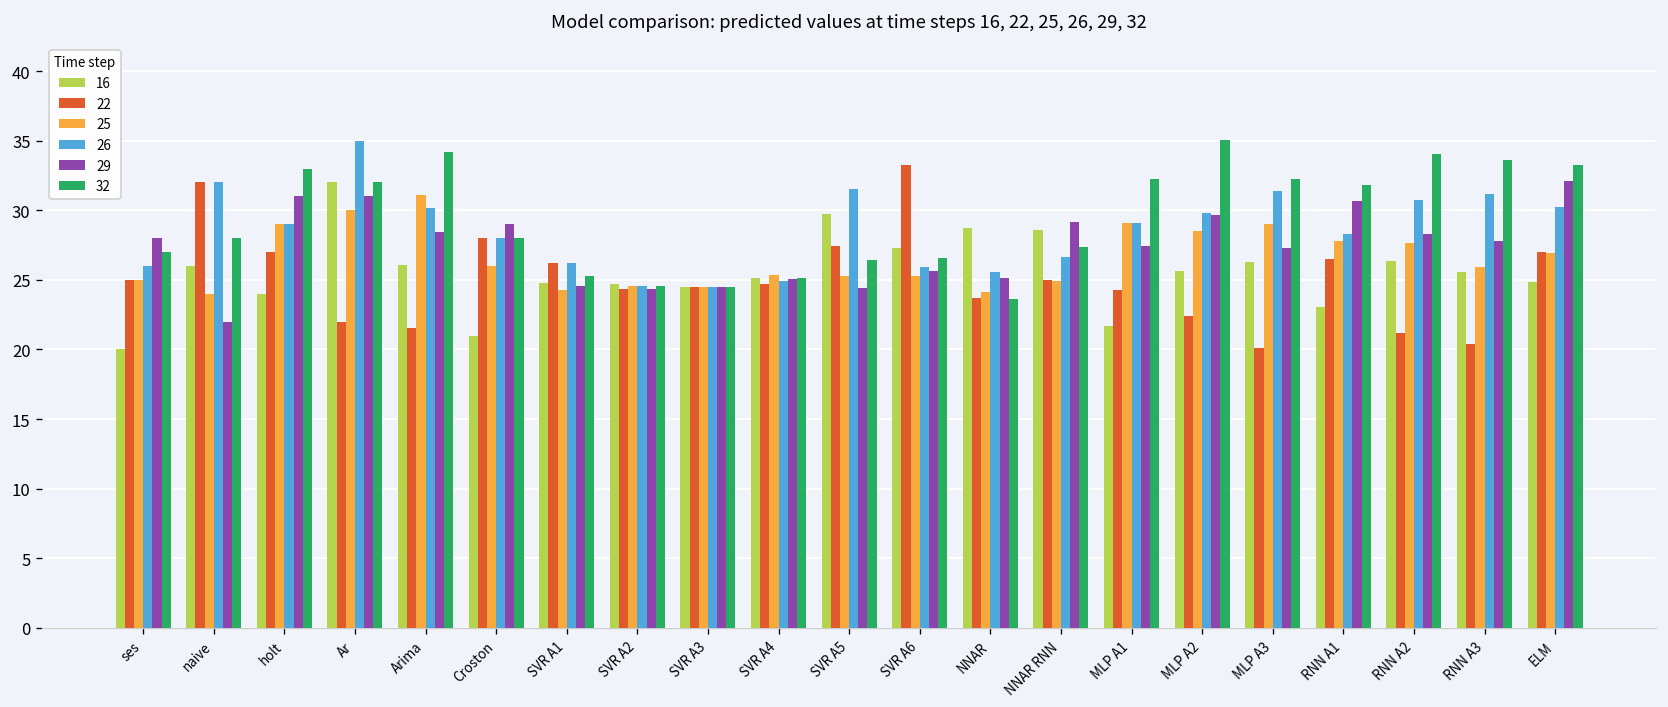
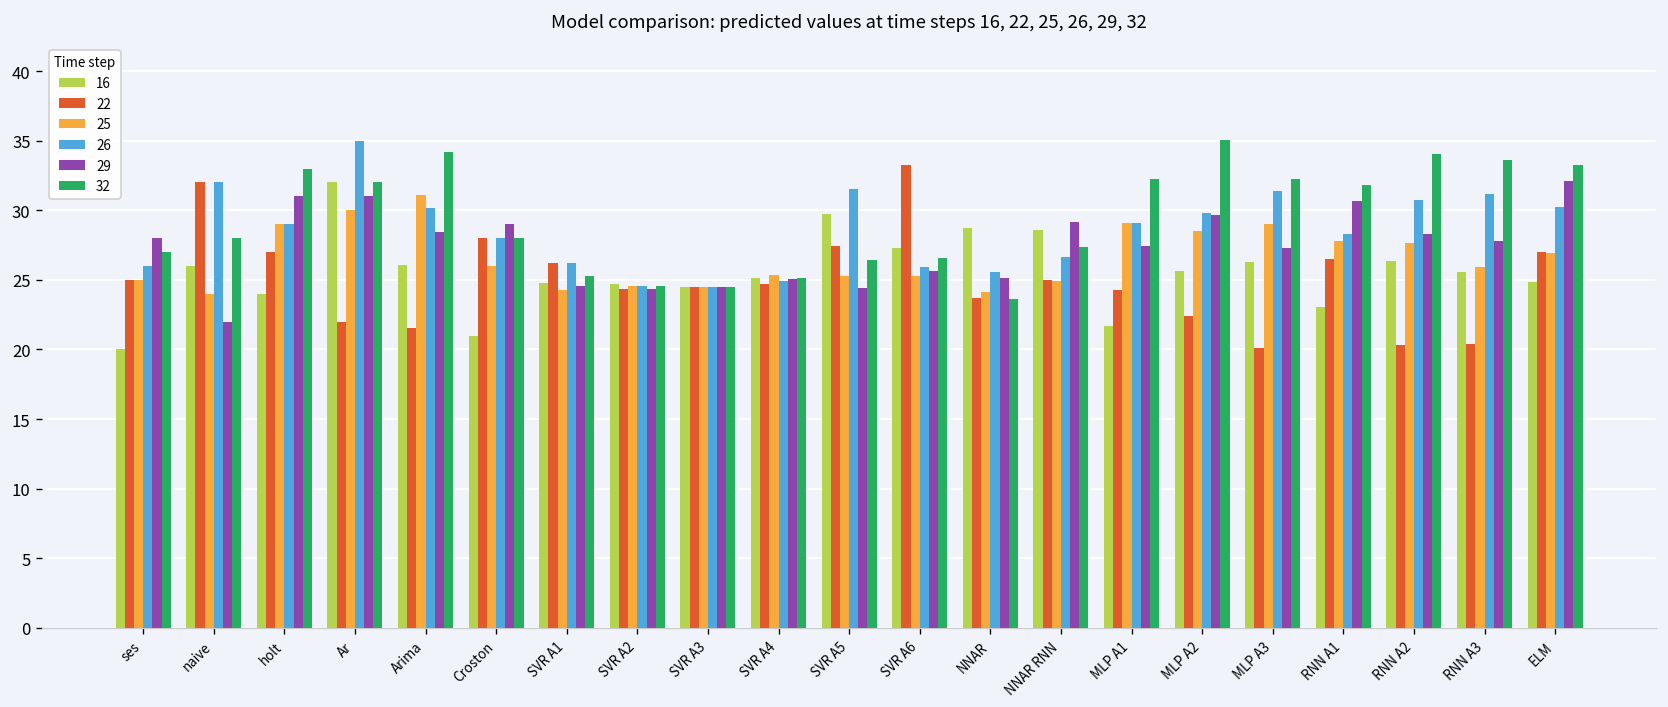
  {
    "16": {
      "ses": 20.0,
      "naive": 26.0,
      "holt": 24.0,
      "Ar": 32.0,
      "Arima": 26.1,
      "Croston": 21.0,
      "SVR A1": 24.8,
      "SVR A2": 24.7,
      "SVR A3": 24.5,
      "SVR A4": 25.2,
      "SVR A5": 29.7,
      "SVR A6": 27.3,
      "NNAR": 28.8,
      "NNAR RNN": 28.6,
      "MLP A1": 21.7,
      "MLP A2": 25.6,
      "MLP A3": 26.3,
      "RNN A1": 23.1,
      "RNN A2": 26.3,
      "RNN A3": 25.5,
      "ELM": 24.8
    },
    "22": {
      "ses": 25.0,
      "naive": 32.0,
      "holt": 27.0,
      "Ar": 22.0,
      "Arima": 21.5,
      "Croston": 28.0,
      "SVR A1": 26.2,
      "SVR A2": 24.3,
      "SVR A3": 24.5,
      "SVR A4": 24.7,
      "SVR A5": 27.4,
      "SVR A6": 33.3,
      "NNAR": 23.7,
      "NNAR RNN": 25.0,
      "MLP A1": 24.3,
      "MLP A2": 22.4,
      "MLP A3": 20.1,
      "RNN A1": 26.5,
-     "RNN A2": 21.2,
+     "RNN A2": 20.3,
      "RNN A3": 20.4,
      "ELM": 27.0
    },
    "25": {
      "ses": 25.0,
      "naive": 24.0,
      "holt": 29.0,
      "Ar": 30.0,
      "Arima": 31.1,
      "Croston": 26.0,
      "SVR A1": 24.3,
      "SVR A2": 24.5,
      "SVR A3": 24.5,
      "SVR A4": 25.3,
      "SVR A5": 25.3,
      "SVR A6": 25.3,
      "NNAR": 24.2,
      "NNAR RNN": 24.9,
      "MLP A1": 29.1,
      "MLP A2": 28.5,
      "MLP A3": 29.0,
      "RNN A1": 27.8,
      "RNN A2": 27.7,
      "RNN A3": 25.9,
      "ELM": 26.9
    },
    "26": {
      "ses": 26.0,
      "naive": 32.0,
      "holt": 29.0,
      "Ar": 35.0,
      "Arima": 30.2,
      "Croston": 28.0,
      "SVR A1": 26.2,
      "SVR A2": 24.6,
      "SVR A3": 24.5,
      "SVR A4": 24.9,
      "SVR A5": 31.5,
      "SVR A6": 25.9,
      "NNAR": 25.6,
      "NNAR RNN": 26.6,
      "MLP A1": 29.1,
      "MLP A2": 29.8,
      "MLP A3": 31.4,
      "RNN A1": 28.3,
      "RNN A2": 30.7,
      "RNN A3": 31.2,
      "ELM": 30.2
    },
    "29": {
      "ses": 28.0,
      "naive": 22.0,
      "holt": 31.0,
      "Ar": 31.0,
      "Arima": 28.4,
      "Croston": 29.0,
      "SVR A1": 24.5,
      "SVR A2": 24.3,
      "SVR A3": 24.5,
      "SVR A4": 25.1,
      "SVR A5": 24.4,
      "SVR A6": 25.6,
      "NNAR": 25.1,
      "NNAR RNN": 29.2,
      "MLP A1": 27.5,
      "MLP A2": 29.6,
      "MLP A3": 27.3,
      "RNN A1": 30.7,
      "RNN A2": 28.3,
      "RNN A3": 27.8,
      "ELM": 32.1
    },
    "32": {
      "ses": 27.0,
      "naive": 28.0,
      "holt": 33.0,
      "Ar": 32.0,
      "Arima": 34.2,
      "Croston": 28.0,
      "SVR A1": 25.3,
      "SVR A2": 24.5,
      "SVR A3": 24.5,
      "SVR A4": 25.2,
      "SVR A5": 26.4,
      "SVR A6": 26.5,
      "NNAR": 23.6,
      "NNAR RNN": 27.4,
      "MLP A1": 32.2,
      "MLP A2": 35.0,
      "MLP A3": 32.3,
      "RNN A1": 31.8,
      "RNN A2": 34.1,
      "RNN A3": 33.6,
      "ELM": 33.2
    }
  }
